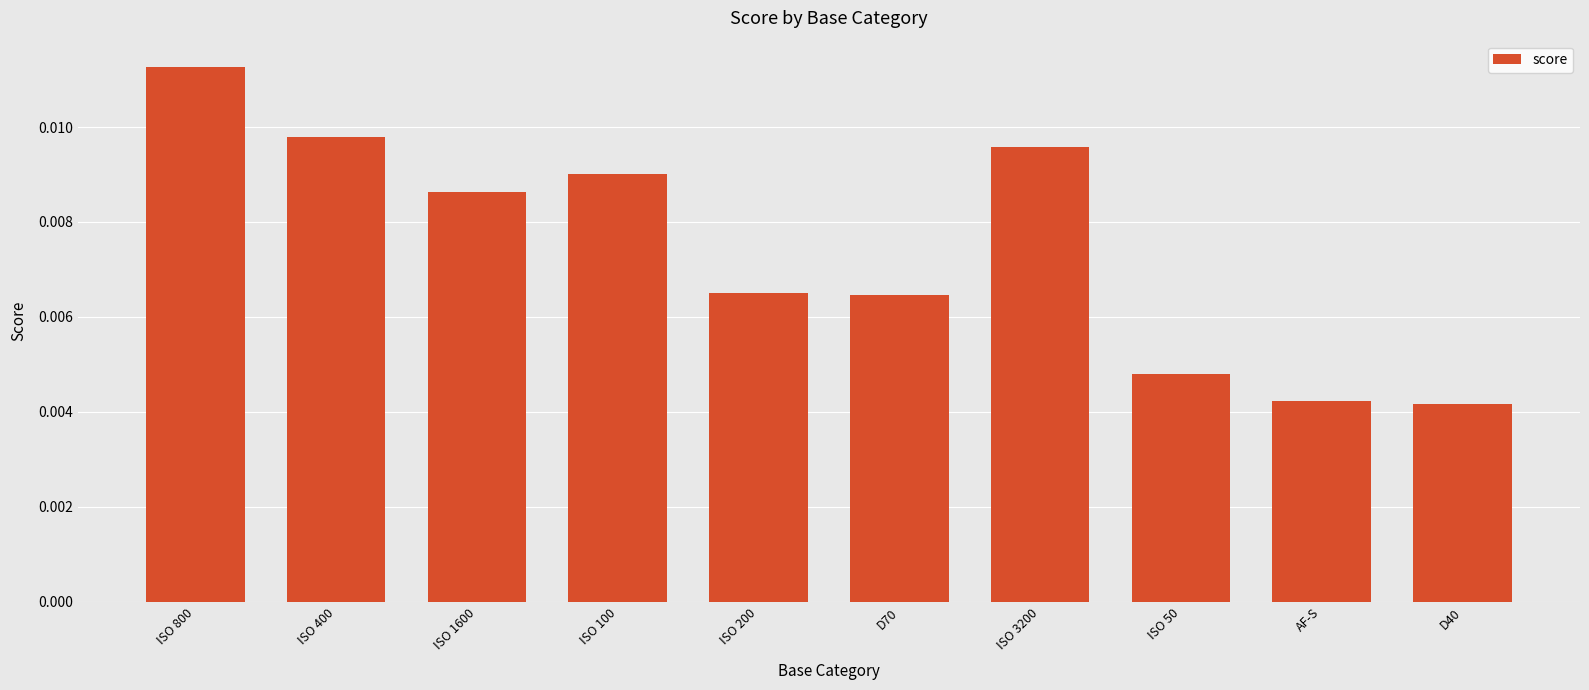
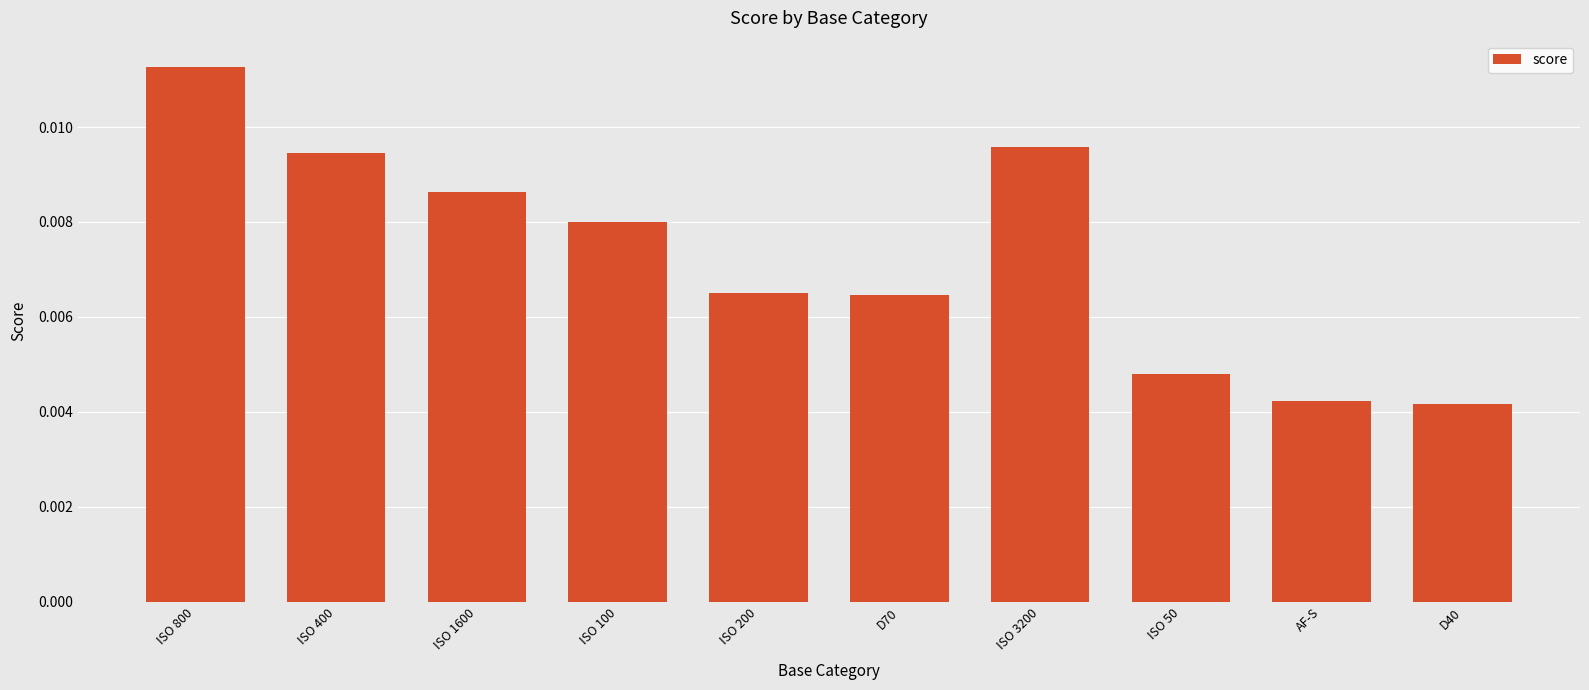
  {
    "ISO 800": 0.0113,
-   "ISO 400": 0.0098,
+   "ISO 400": 0.0094,
    "ISO 1600": 0.0086,
-   "ISO 100": 0.0090,
+   "ISO 100": 0.0080,
    "ISO 200": 0.0065,
    "D70": 0.0065,
    "ISO 3200": 0.0096,
    "ISO 50": 0.0048,
    "AF-S": 0.0042,
    "D40": 0.0042
  }
